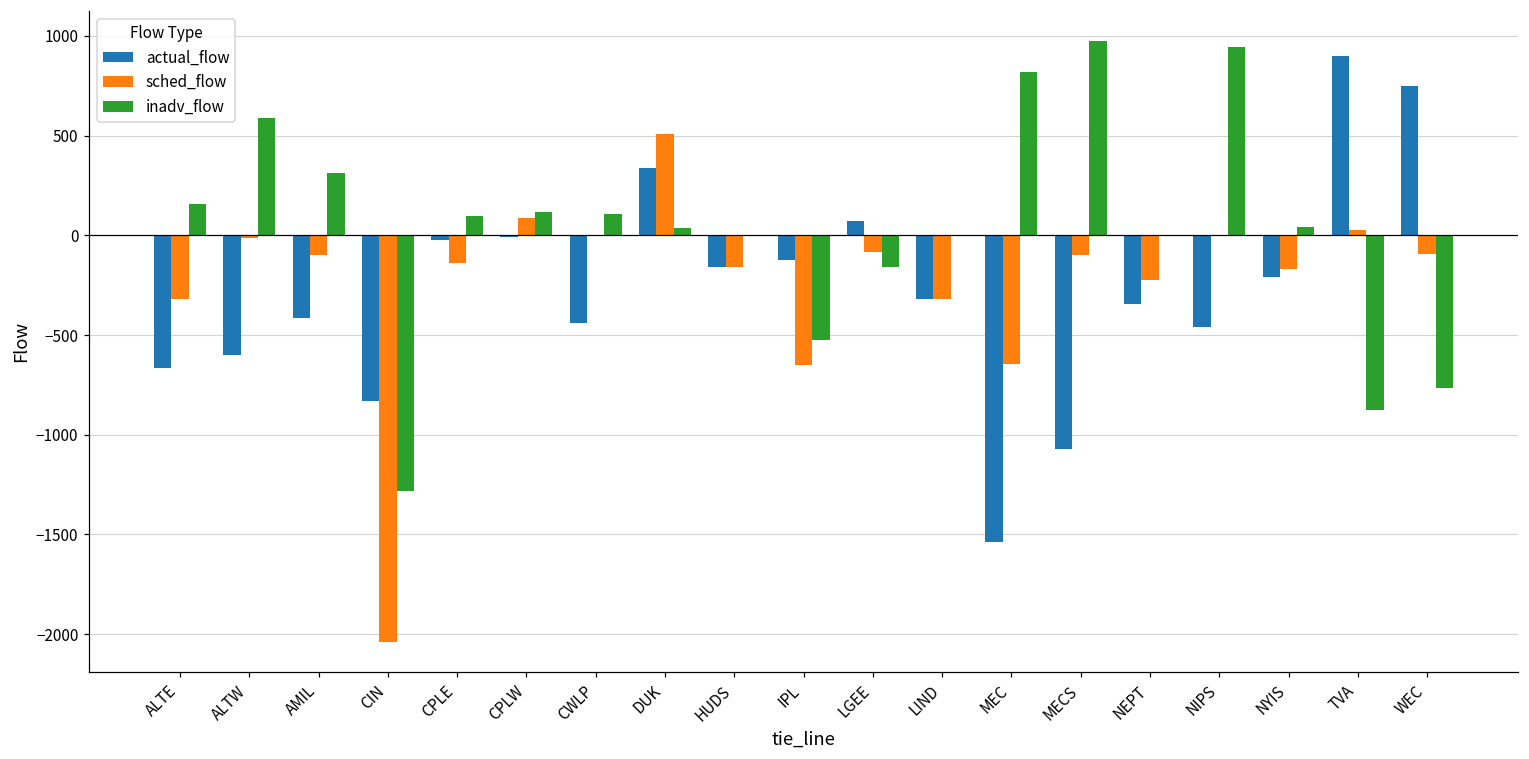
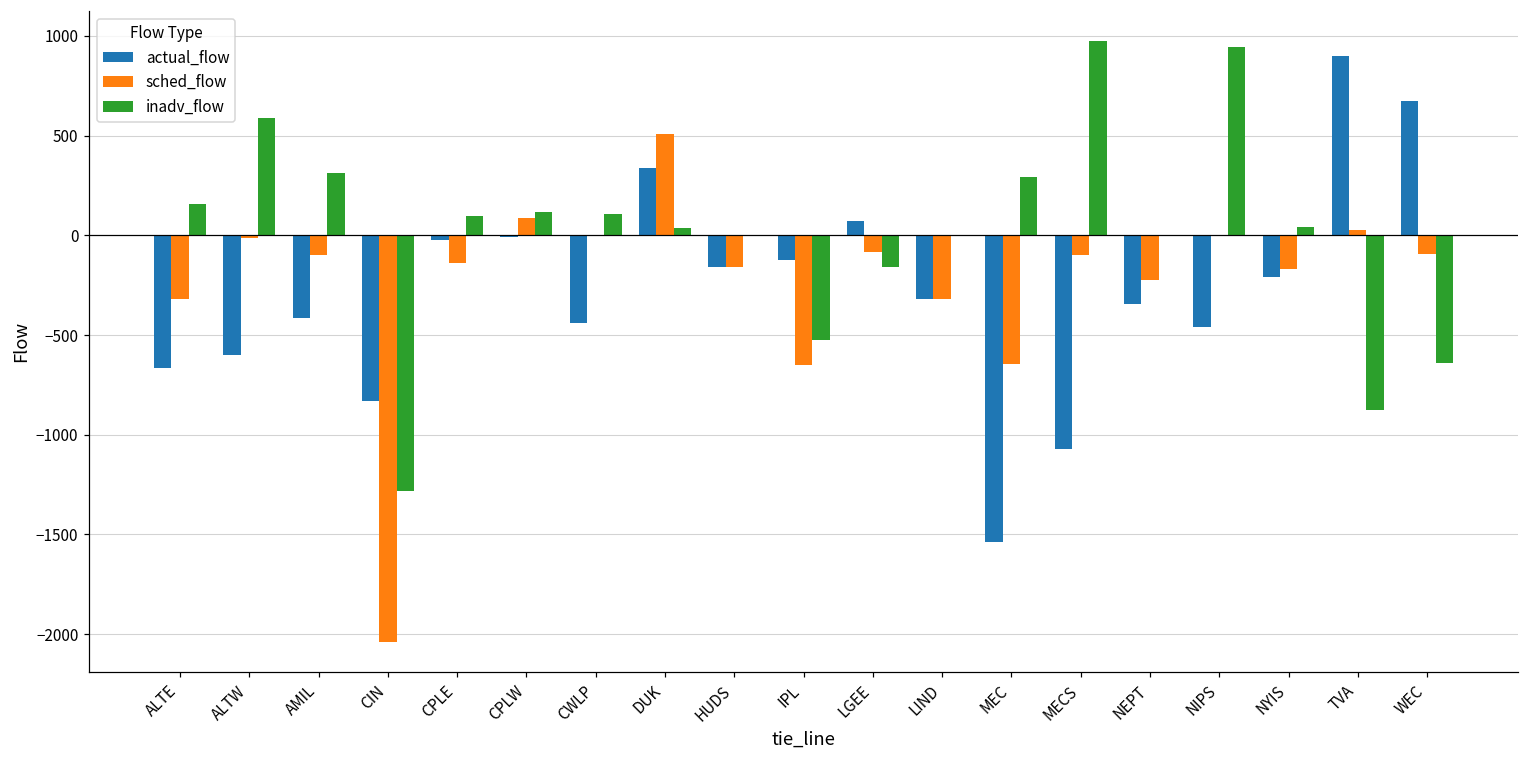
  {
    "actual_flow": {
      "ALTE": -670,
      "ALTW": -600,
      "AMIL": -410,
      "CIN": -830,
      "CPLE": -20,
      "CWLP": -440,
      "DUK": 340,
      "HUDS": -160,
      "IPL": -130,
      "LGEE": 70,
      "LIND": -320,
      "MEC": -1540,
      "MECS": -1070,
      "NEPT": -350,
      "NIPS": -460,
      "NYIS": -210,
      "TVA": 900,
-     "WEC": 750
+     "WEC": 670
    },
    "sched_flow": {
      "ALTE": -320,
      "AMIL": -100,
      "CIN": -2040,
      "CPLE": -140,
      "CPLW": 90,
      "CWLP": 0,
      "DUK": 510,
      "HUDS": -160,
      "IPL": -650,
      "LGEE": -90,
      "LIND": -320,
      "MEC": -650,
      "MECS": -100,
      "NEPT": -230,
      "NIPS": 0,
      "NYIS": -170,
      "TVA": 30,
      "WEC": -90
    },
    "inadv_flow": {
      "ALTE": 160,
      "ALTW": 590,
      "AMIL": 310,
      "CIN": -1280,
      "CPLE": 100,
      "CPLW": 120,
      "CWLP": 110,
      "DUK": 40,
      "HUDS": 0,
      "IPL": -530,
      "LGEE": -160,
      "LIND": 0,
-     "MEC": 820,
+     "MEC": 290,
      "MECS": 970,
      "NEPT": 0,
      "NIPS": 940,
      "NYIS": 40,
      "TVA": -880,
-     "WEC": -770
+     "WEC": -640
    }
  }
